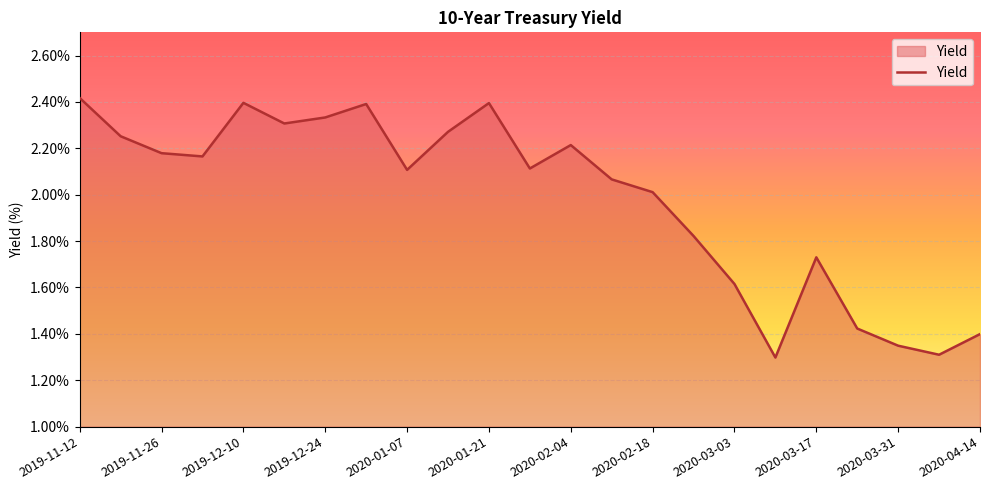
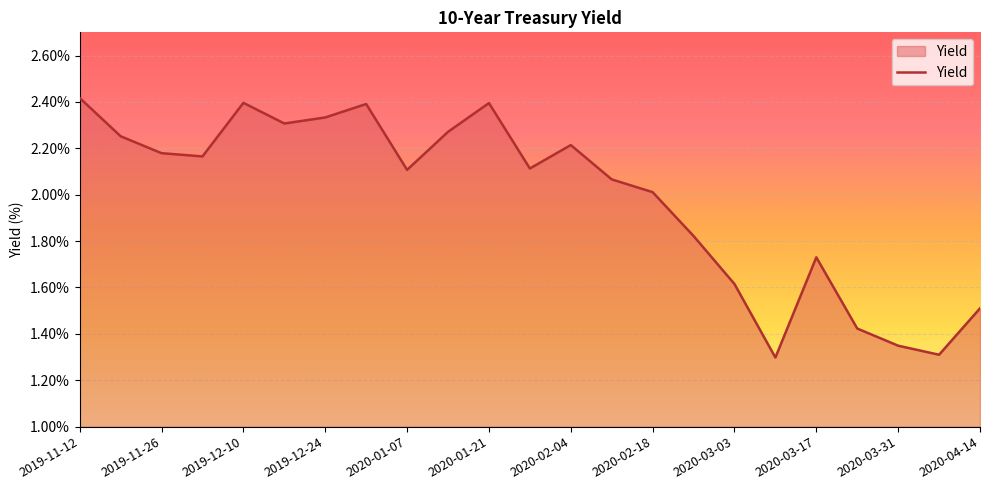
  {
    "2019-11-12": "2.42%",
    "2019-11-26": "2.18%",
    "2019-12-10": "2.40%",
    "2019-12-24": "2.33%",
    "2020-01-07": "2.11%",
    "2020-01-21": "2.40%",
    "2020-02-04": "2.21%",
    "2020-02-18": "2.01%",
    "2020-03-03": "1.62%",
    "2020-03-17": "1.73%",
    "2020-03-31": "1.35%",
-   "2020-04-14": "1.40%"
+   "2020-04-14": "1.51%"
  }
